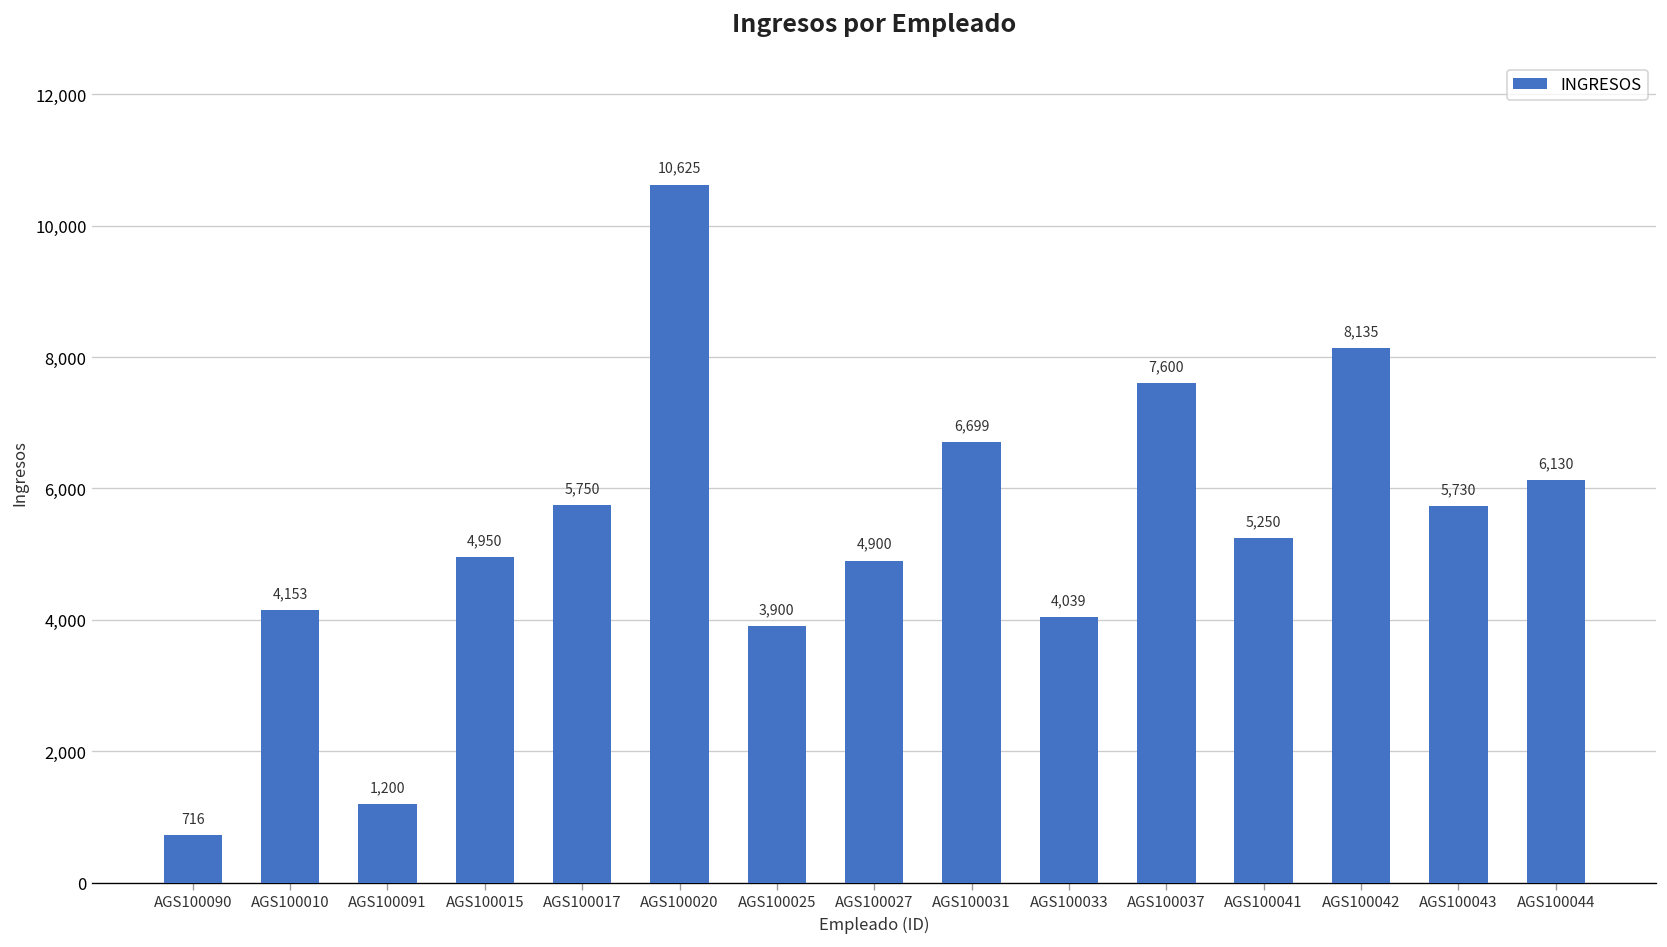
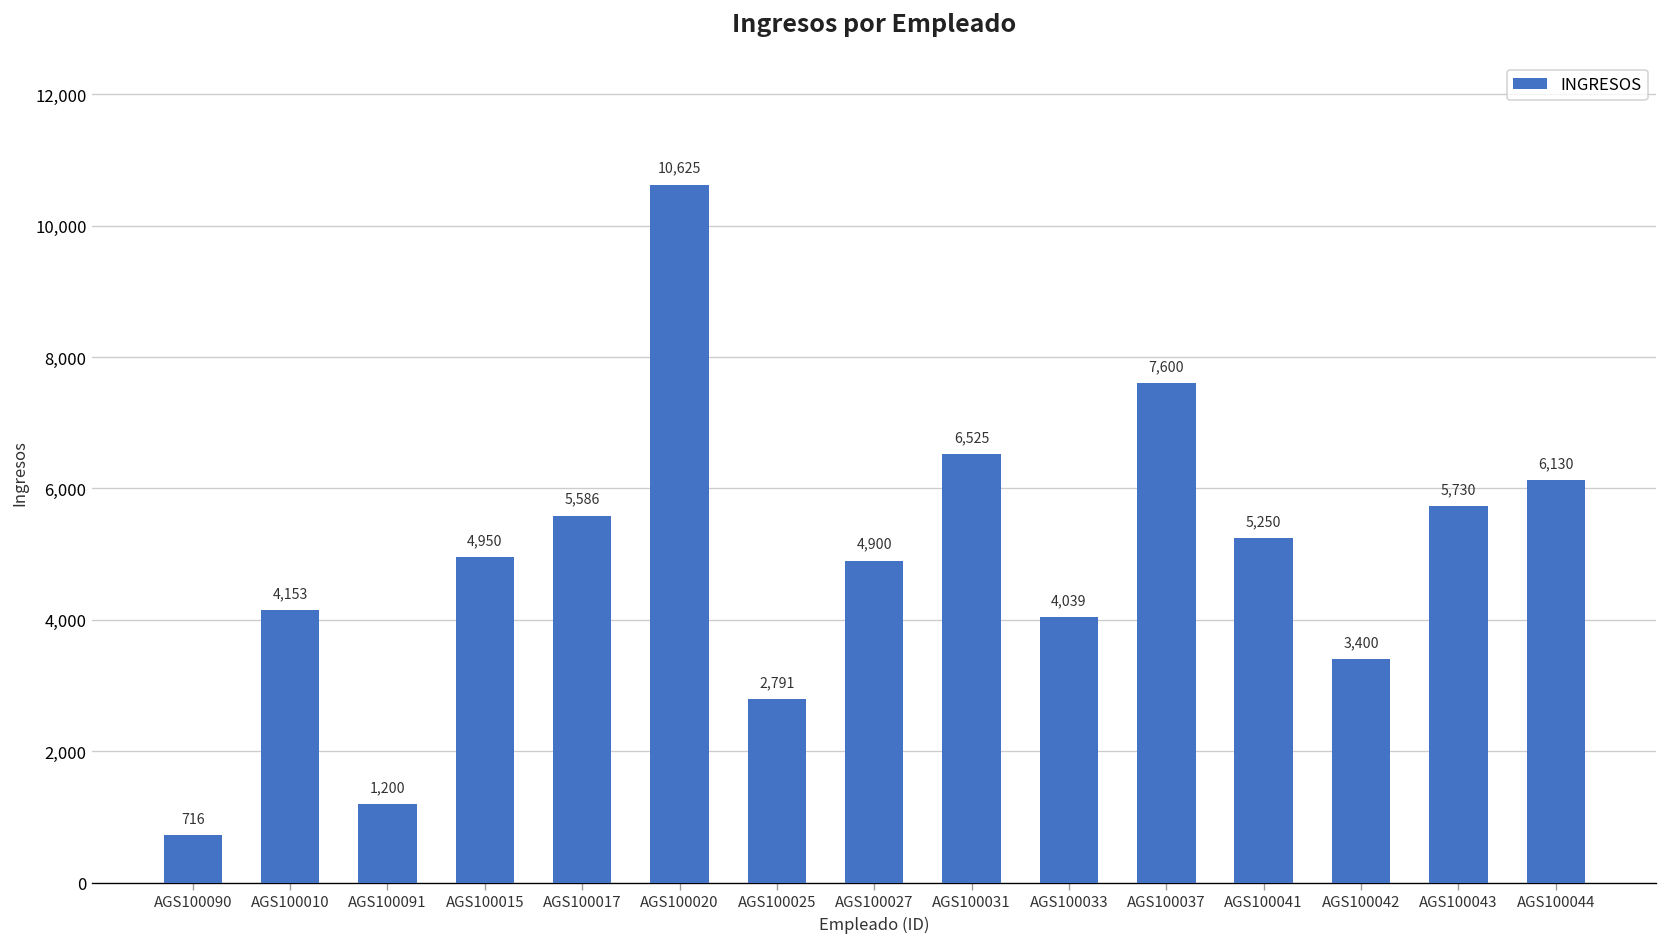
  {
    "AGS100090": "716",
    "AGS100010": "4,153",
    "AGS100091": "1,200",
    "AGS100015": "4,950",
-   "AGS100017": "5,750",
+   "AGS100017": "5,586",
    "AGS100020": "10,625",
-   "AGS100025": "3,900",
+   "AGS100025": "2,791",
    "AGS100027": "4,900",
-   "AGS100031": "6,699",
+   "AGS100031": "6,525",
    "AGS100033": "4,039",
    "AGS100037": "7,600",
    "AGS100041": "5,250",
-   "AGS100042": "8,135",
+   "AGS100042": "3,400",
    "AGS100043": "5,730",
    "AGS100044": "6,130"
  }
